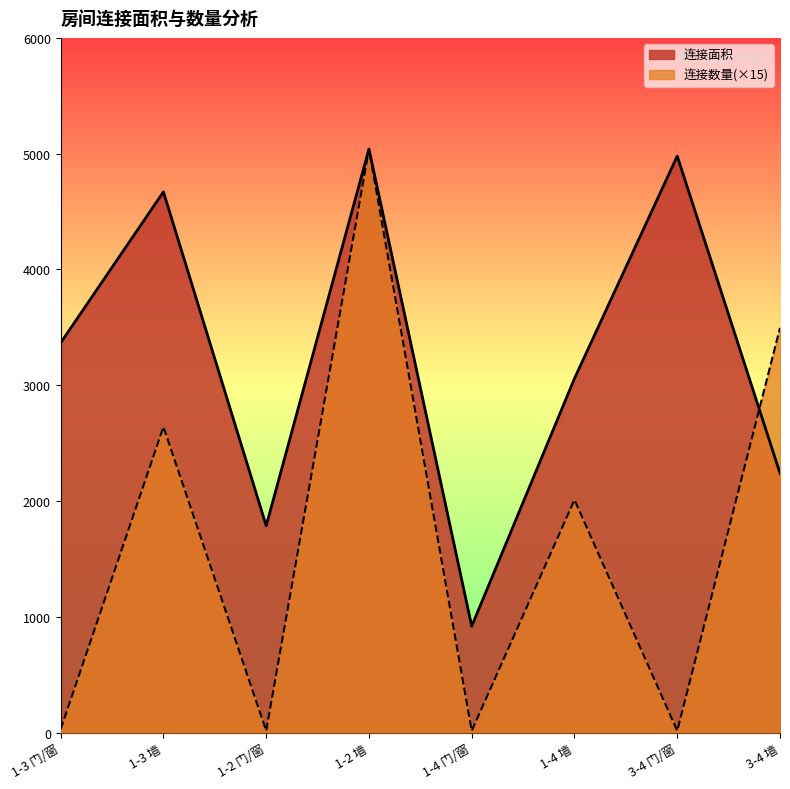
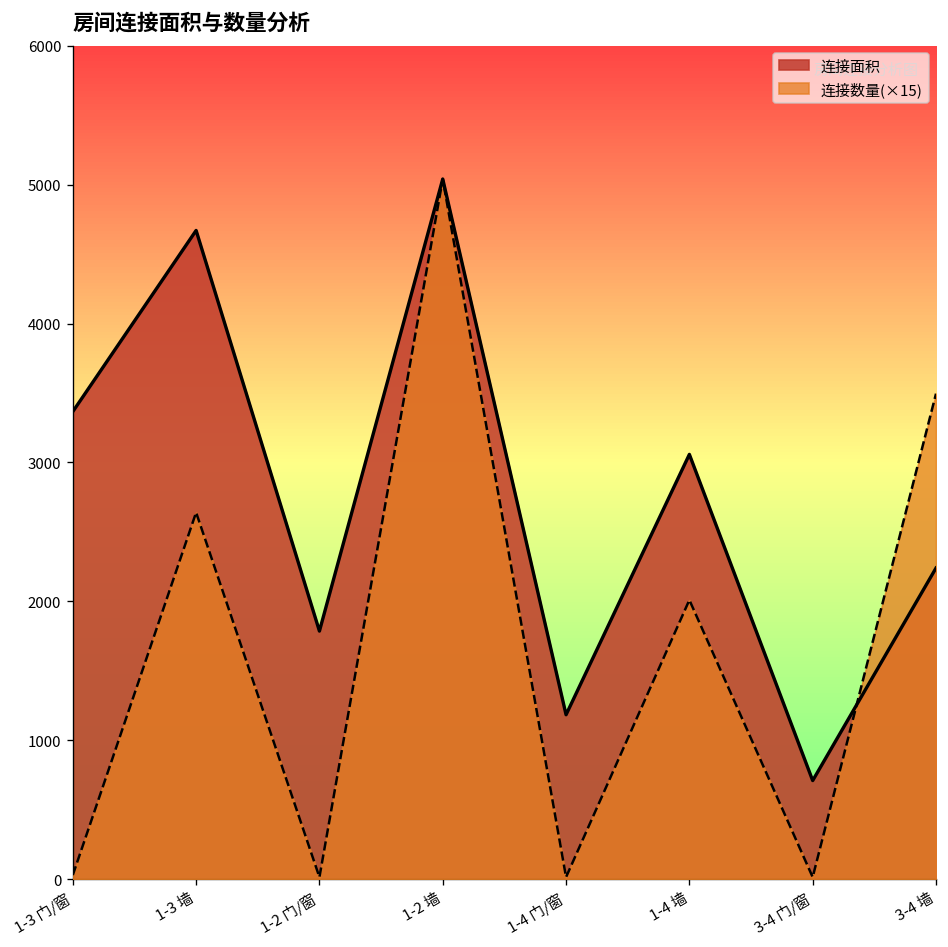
  {
    "连接面积": {
      "1-3 门/窗": 3370,
      "1-3 墙": 4670,
      "1-2 门/窗": 1790,
-     "1-4 门/窗": 920,
+     "1-4 门/窗": 1180,
      "1-4 墙": 3060,
-     "3-4 门/窗": 4980,
+     "3-4 门/窗": 710,
      "3-4 墙": 2240
    },
    "连接数量(×15)": {
      "1-3 门/窗": 30,
      "1-3 墙": 2640,
      "1-2 门/窗": 20,
      "1-4 门/窗": 20,
      "1-4 墙": 2010,
      "3-4 门/窗": 20,
      "3-4 墙": 3500
    }
  }
